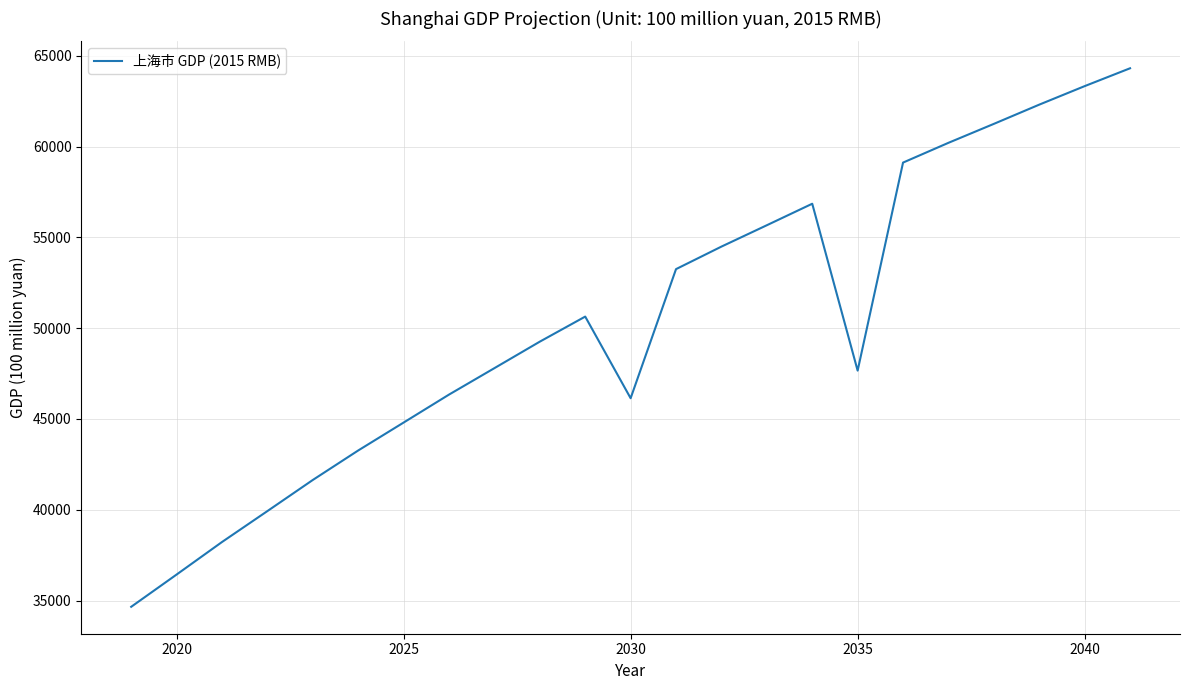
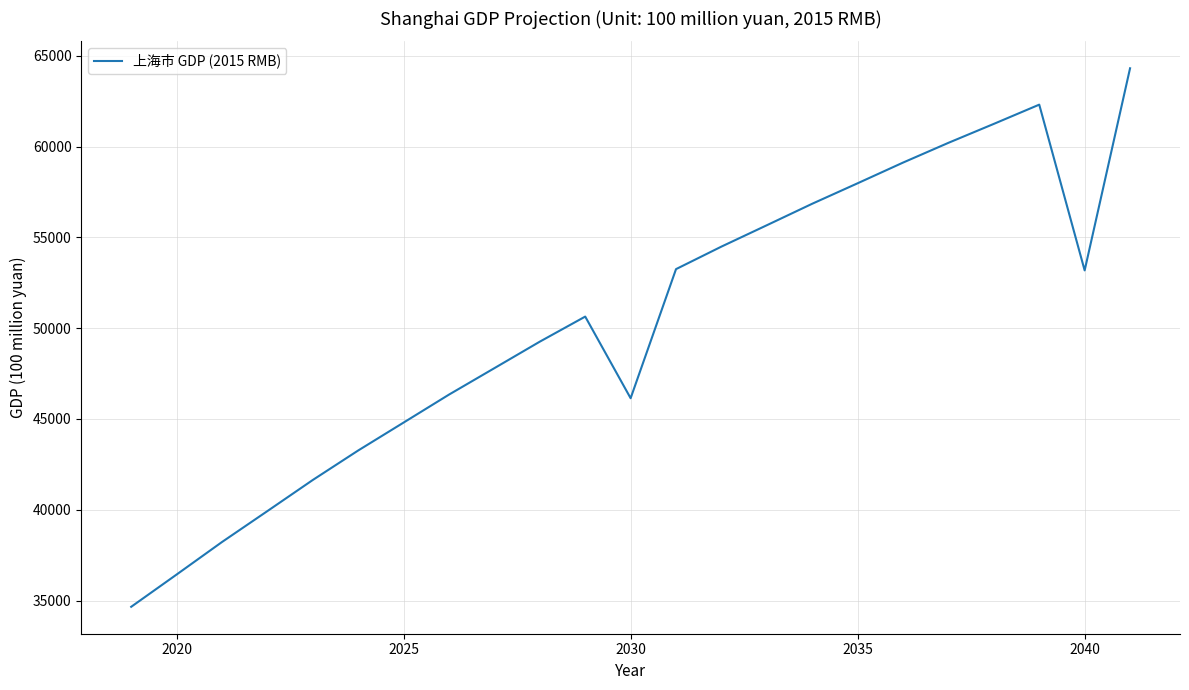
  {
    "2020": 36400,
    "2025": 44800,
    "2030": 46100,
-   "2035": 47700,
-   "2040": 63300
+   "2035": 58000,
+   "2040": 53200
  }
